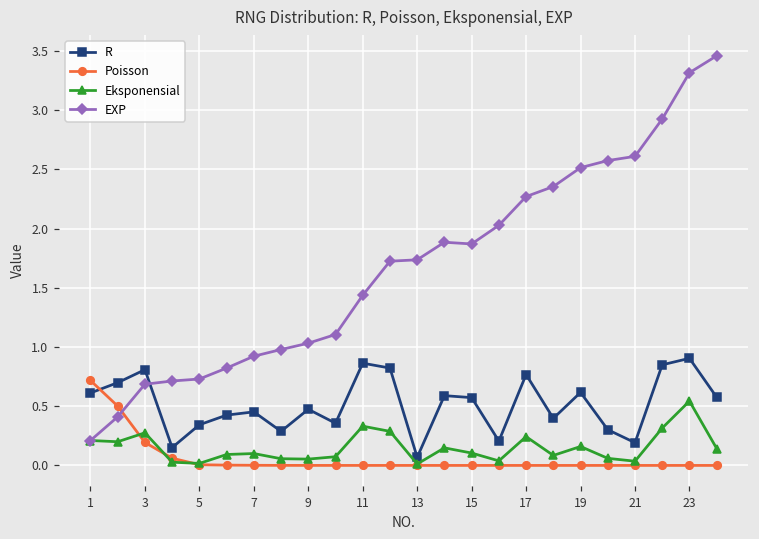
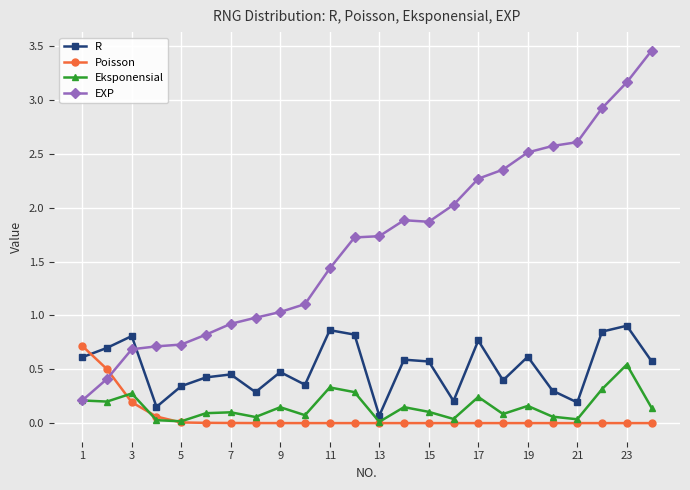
  {
    "R": {
      "1": 0.61,
      "3": 0.81,
      "5": 0.34,
      "7": 0.45,
      "9": 0.47,
      "11": 0.86,
      "13": 0.07,
      "15": 0.57,
      "17": 0.77,
      "19": 0.62,
      "21": 0.19,
      "23": 0.90
    },
    "Poisson": {
      "1": 0.72,
      "3": 0.19,
      "7": 0.00,
      "9": 0.00,
      "11": 0.00,
      "15": 0.00,
      "17": 0.00,
      "19": 0.00,
      "21": 0.00,
      "23": 0.00
    },
    "Eksponensial": {
      "3": 0.28,
      "7": 0.10,
-     "9": 0.05,
+     "9": 0.15,
      "11": 0.33,
      "15": 0.10,
      "17": 0.24,
      "19": 0.16,
      "21": 0.04,
      "23": 0.54
    },
    "EXP": {
      "3": 0.69,
      "5": 0.73,
      "7": 0.92,
      "9": 1.03,
      "11": 1.44,
      "13": 1.74,
      "15": 1.87,
      "17": 2.27,
      "19": 2.51,
      "21": 2.61,
-     "23": 3.32
+     "23": 3.16
    }
  }
